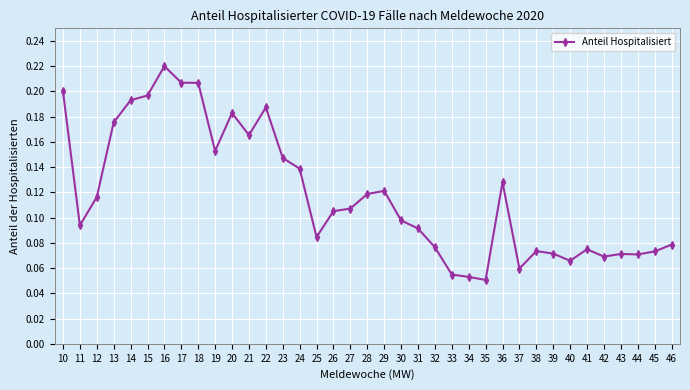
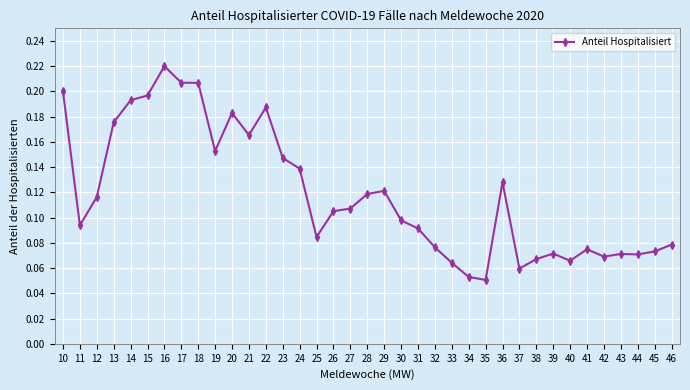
  {
    "10": 0.200,
    "11": 0.094,
    "12": 0.116,
    "13": 0.176,
    "14": 0.193,
    "15": 0.197,
    "16": 0.220,
    "17": 0.207,
    "18": 0.207,
    "19": 0.153,
    "20": 0.183,
    "21": 0.165,
    "22": 0.187,
    "23": 0.147,
    "24": 0.139,
    "25": 0.085,
    "26": 0.105,
    "27": 0.107,
    "28": 0.119,
    "29": 0.121,
    "30": 0.098,
    "31": 0.091,
    "32": 0.077,
-   "33": 0.055,
+   "33": 0.064,
    "34": 0.053,
    "35": 0.051,
    "36": 0.128,
    "37": 0.060,
-   "38": 0.074,
+   "38": 0.067,
    "39": 0.072,
    "40": 0.066,
    "41": 0.075,
    "42": 0.069,
    "43": 0.071,
    "44": 0.071,
    "45": 0.073,
    "46": 0.079
  }
